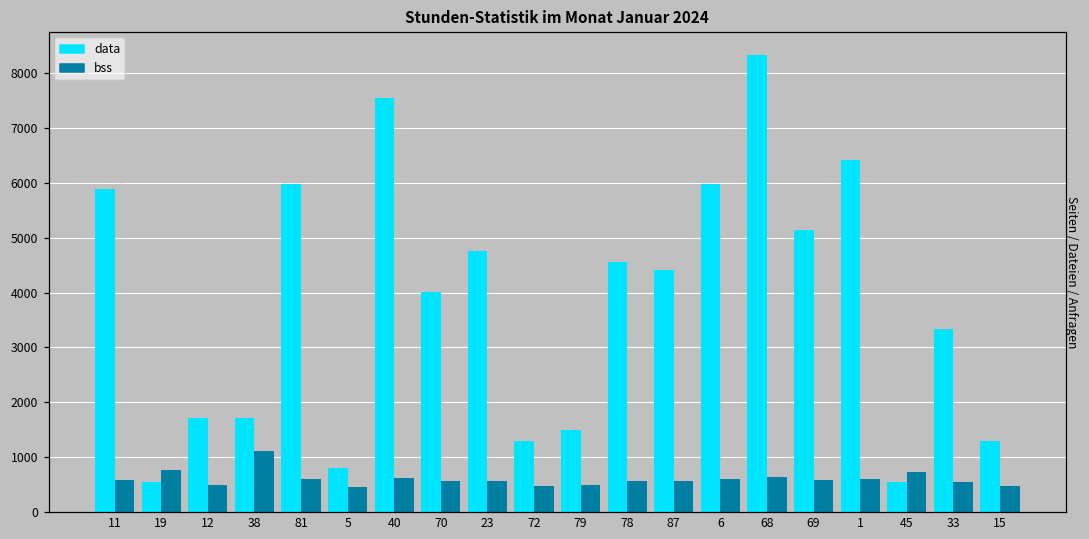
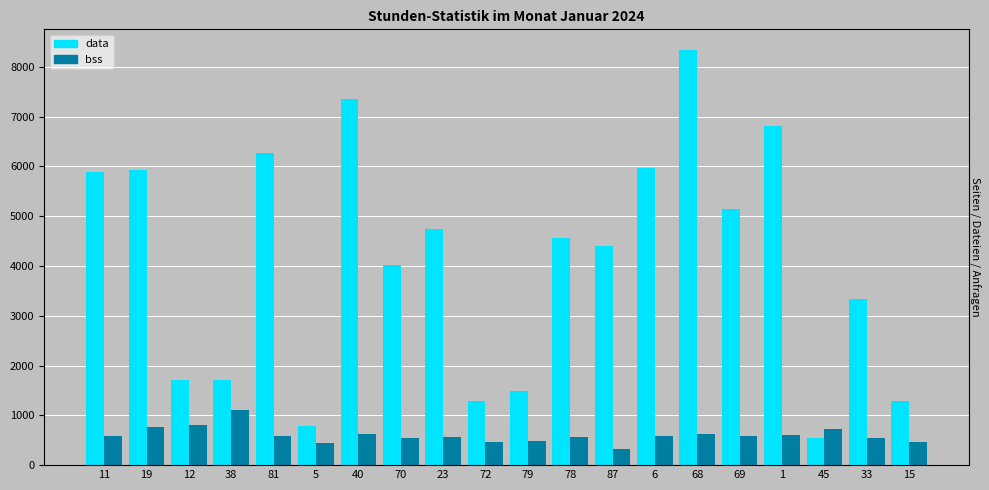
  {
    "data": {
      "11": 5900,
-     "19": 500,
+     "19": 5900,
      "12": 1700,
      "38": 1700,
-     "81": 6000,
+     "81": 6300,
      "5": 800,
-     "40": 7600,
+     "40": 7300,
      "70": 4000,
      "23": 4800,
      "72": 1300,
      "79": 1500,
      "78": 4600,
      "87": 4400,
      "6": 6000,
      "68": 8300,
      "69": 5100,
-     "1": 6400,
+     "1": 6800,
      "45": 500,
      "33": 3300,
      "15": 1300
    },
    "bss": {
      "11": 600,
      "19": 800,
-     "12": 500,
+     "12": 800,
      "38": 1100,
      "81": 600,
      "5": 400,
      "40": 600,
      "70": 600,
      "23": 600,
      "72": 500,
      "79": 500,
      "78": 600,
-     "87": 600,
+     "87": 300,
      "6": 600,
      "68": 600,
      "69": 600,
      "1": 600,
      "45": 700,
      "33": 500,
      "15": 500
    }
  }
